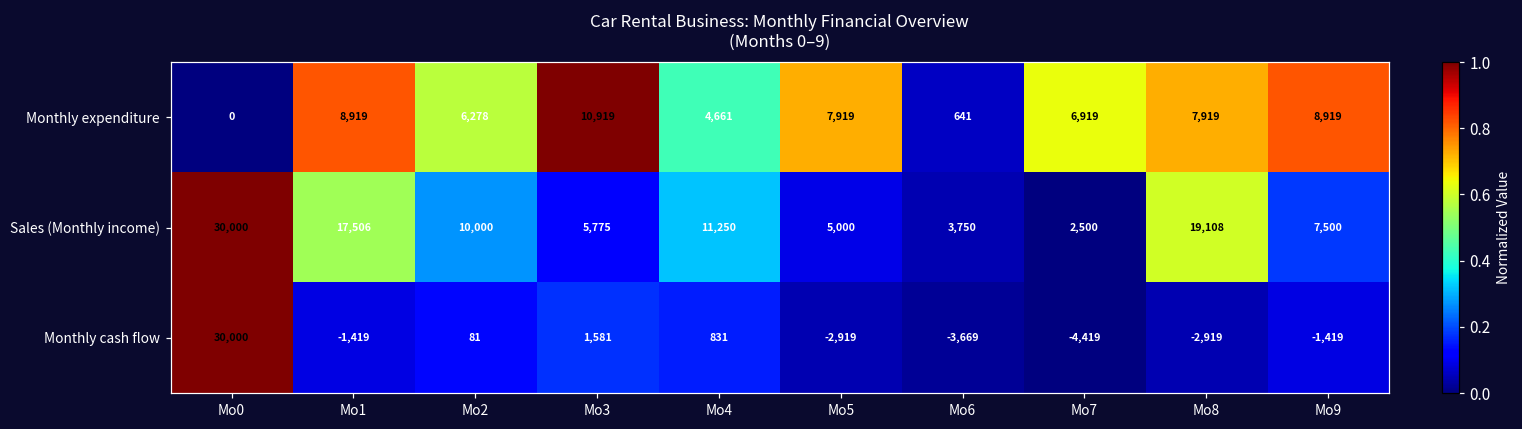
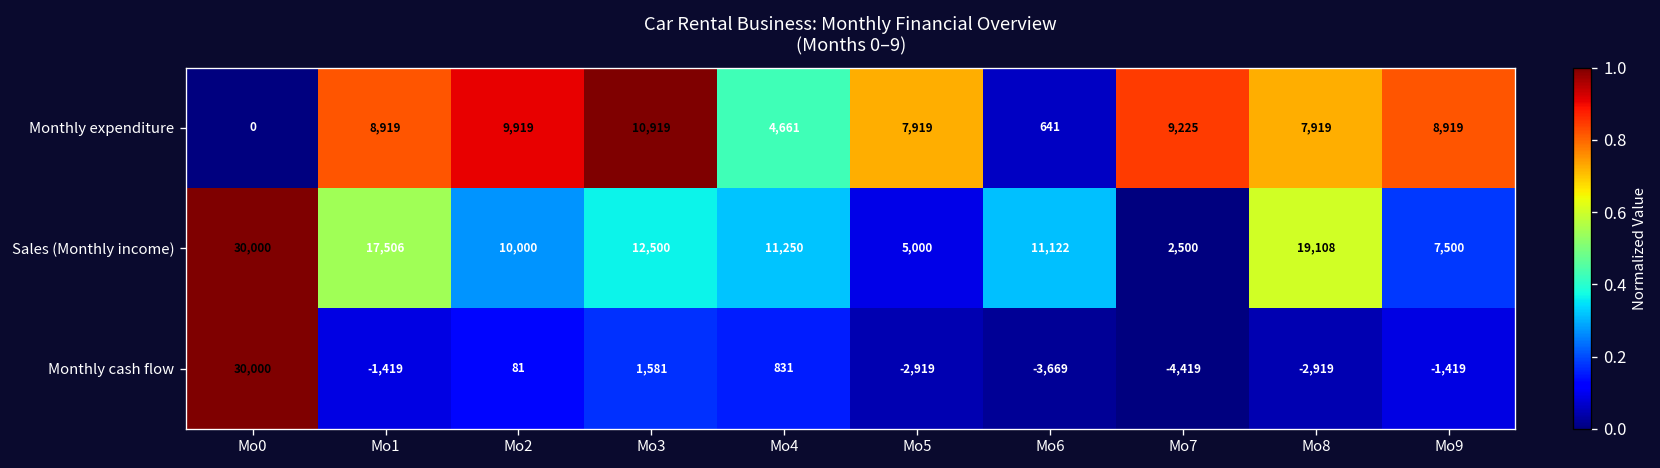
  {
    "Monthly expenditure": {
      "Mo0": "0",
      "Mo1": "8,919",
-     "Mo2": "6,278",
+     "Mo2": "9,919",
      "Mo3": "10,919",
      "Mo4": "4,661",
      "Mo5": "7,919",
      "Mo6": "641",
-     "Mo7": "6,919",
+     "Mo7": "9,225",
      "Mo8": "7,919",
      "Mo9": "8,919"
    },
    "Sales (Monthly income)": {
      "Mo0": "30,000",
      "Mo1": "17,506",
      "Mo2": "10,000",
-     "Mo3": "5,775",
+     "Mo3": "12,500",
      "Mo4": "11,250",
      "Mo5": "5,000",
-     "Mo6": "3,750",
+     "Mo6": "11,122",
      "Mo7": "2,500",
      "Mo8": "19,108",
      "Mo9": "7,500"
    },
    "Monthly cash flow": {
      "Mo0": "30,000",
      "Mo1": "-1,419",
      "Mo2": "81",
      "Mo3": "1,581",
      "Mo4": "831",
      "Mo5": "-2,919",
      "Mo6": "-3,669",
      "Mo7": "-4,419",
      "Mo8": "-2,919",
      "Mo9": "-1,419"
    }
  }
